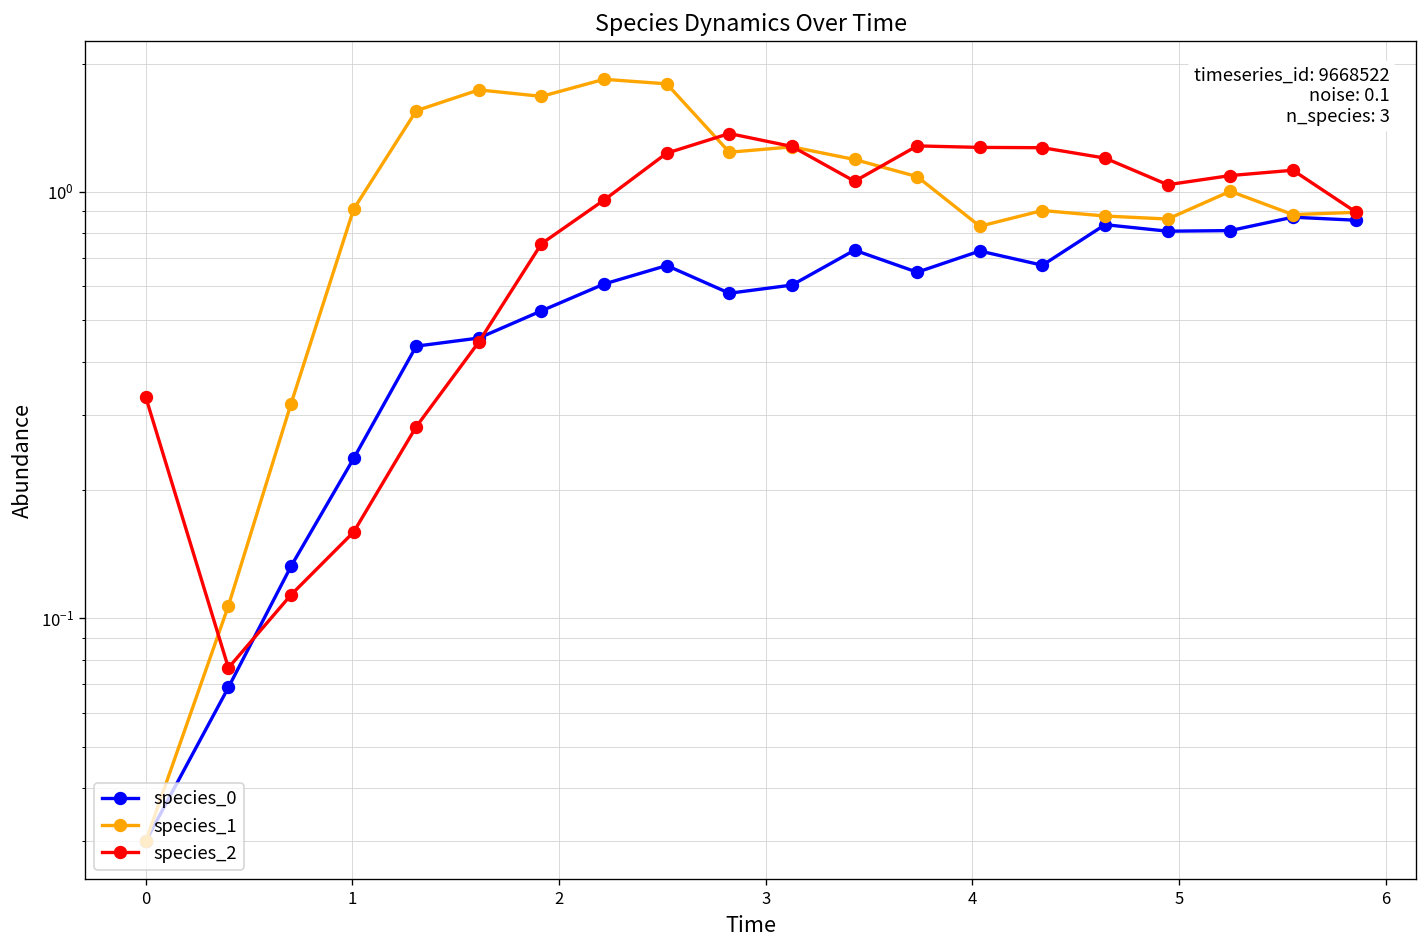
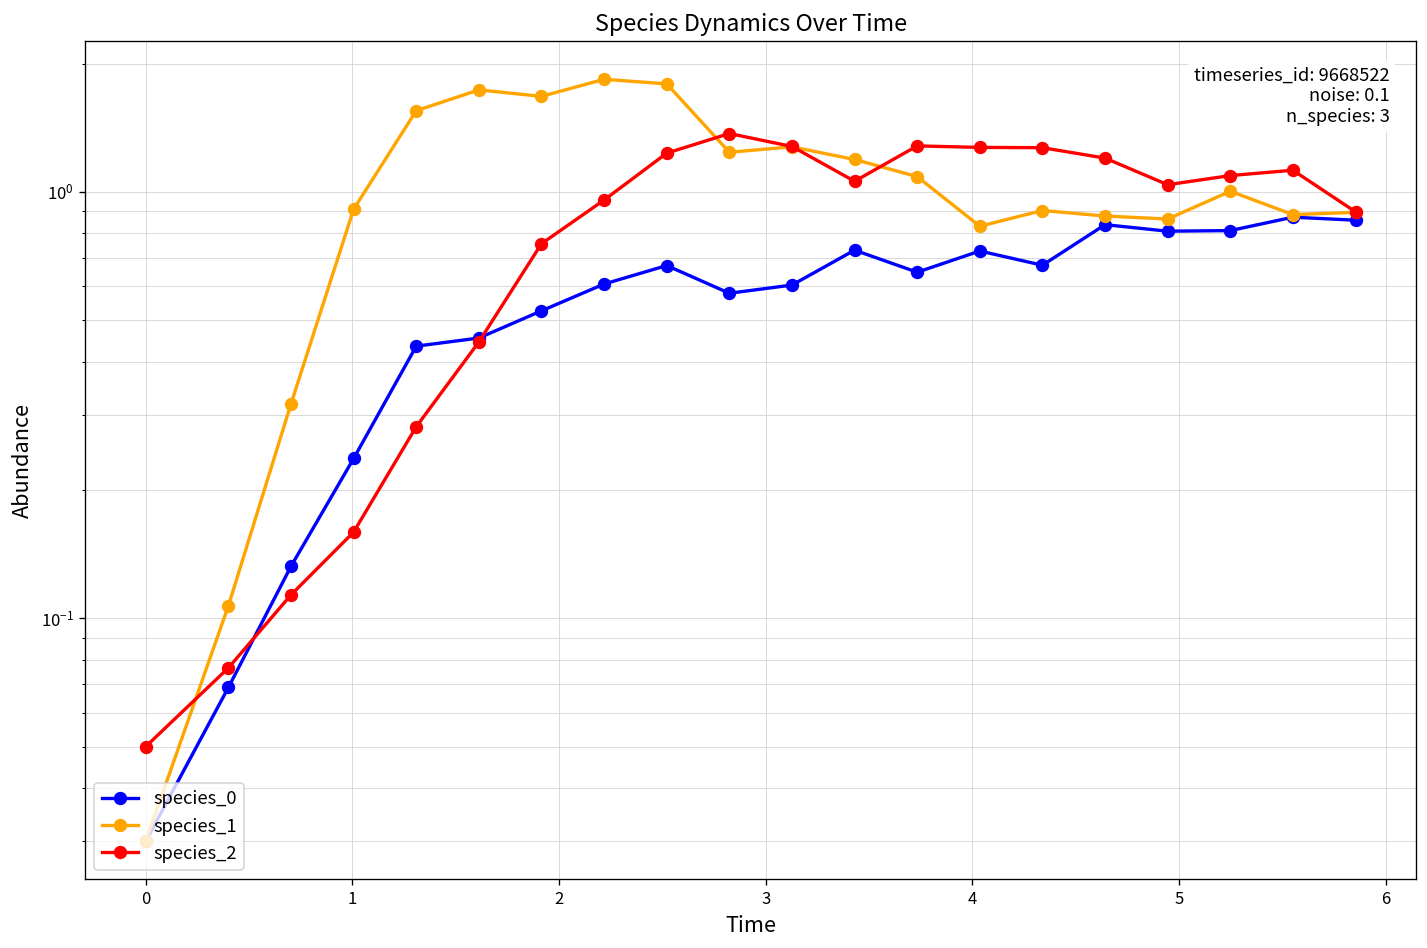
  {
    "species_2": {
-     "0": 0.33
+     "0": 0.05
    }
  }
